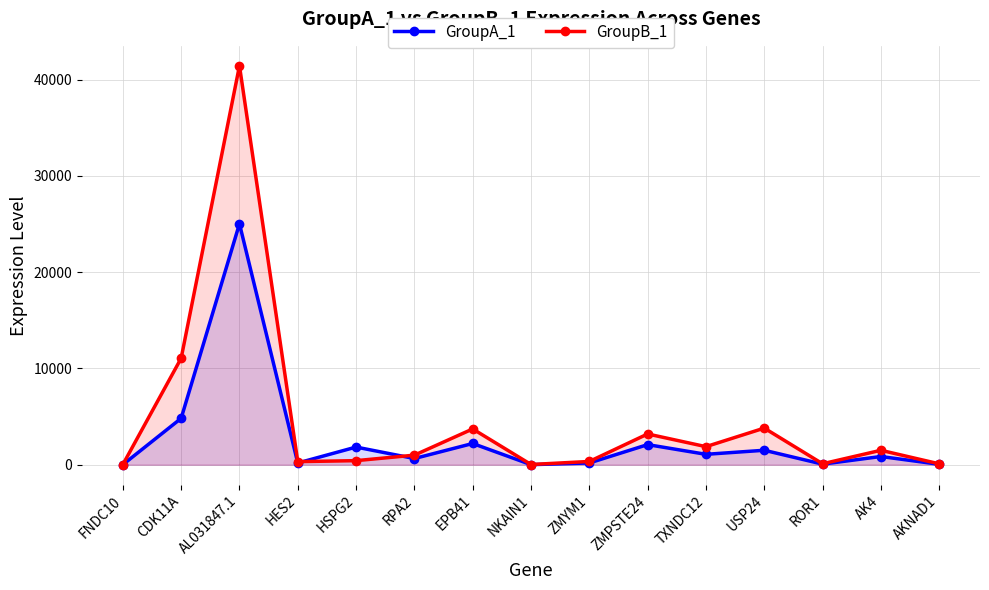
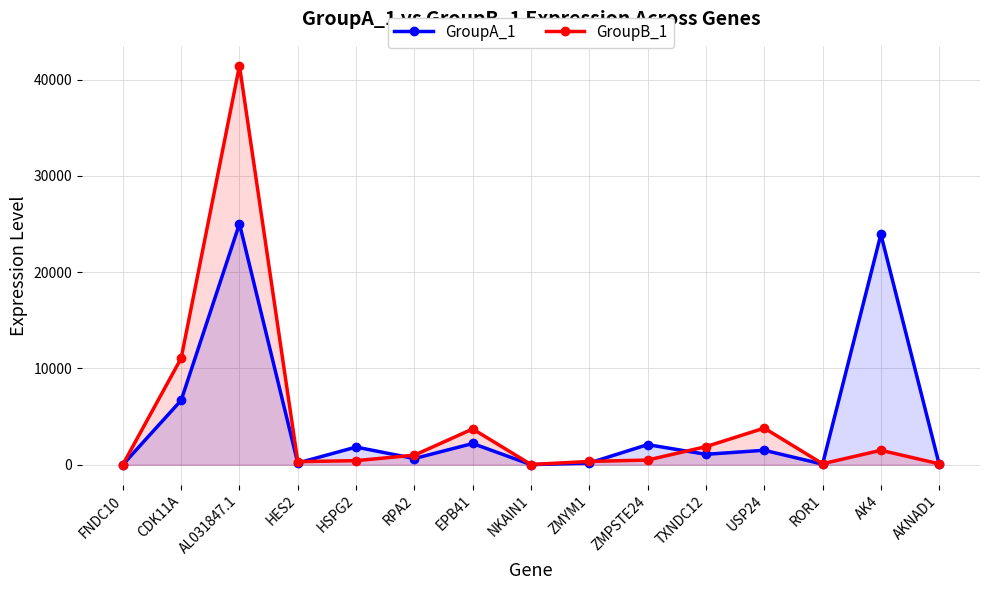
  {
    "GroupA_1": {
-     "CDK11A": 5000,
+     "CDK11A": 7000,
      "AL031847.1": 25000,
      "HSPG2": 2000,
      "RPA2": 1000,
      "EPB41": 2000,
      "ZMPSTE24": 2000,
      "TXNDC12": 1000,
      "USP24": 2000,
-     "AK4": 1000
+     "AK4": 24000
    },
    "GroupB_1": {
      "CDK11A": 11000,
      "AL031847.1": 41000,
      "HSPG2": 0,
      "RPA2": 1000,
      "EPB41": 4000,
-     "ZMPSTE24": 3000,
+     "ZMPSTE24": 0,
      "TXNDC12": 2000,
      "USP24": 4000,
      "AK4": 1000
    }
  }
